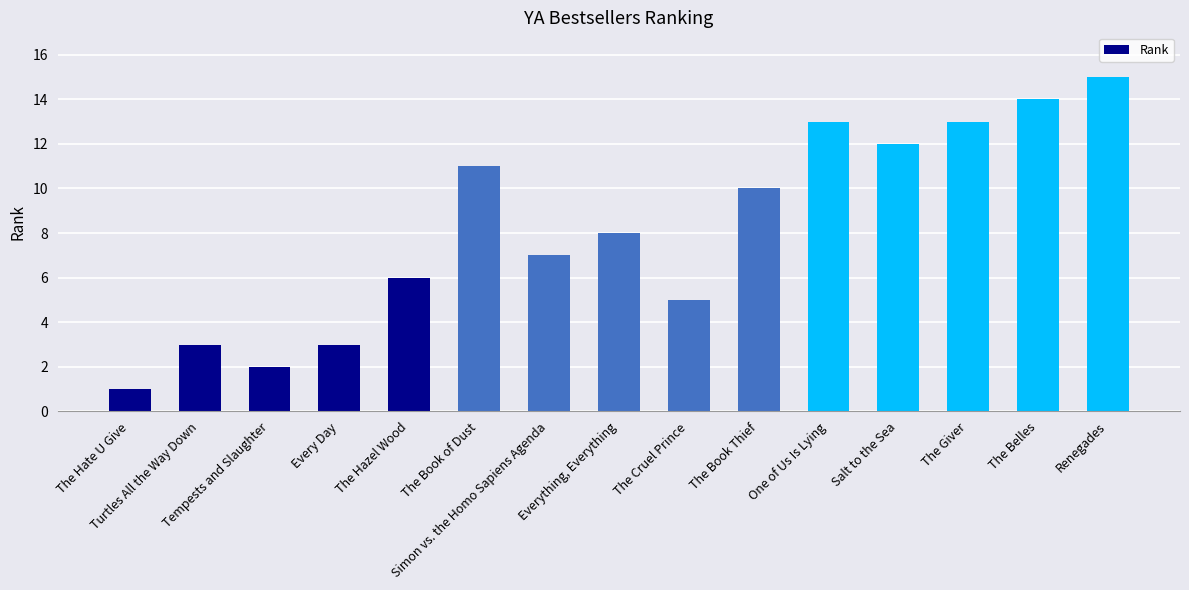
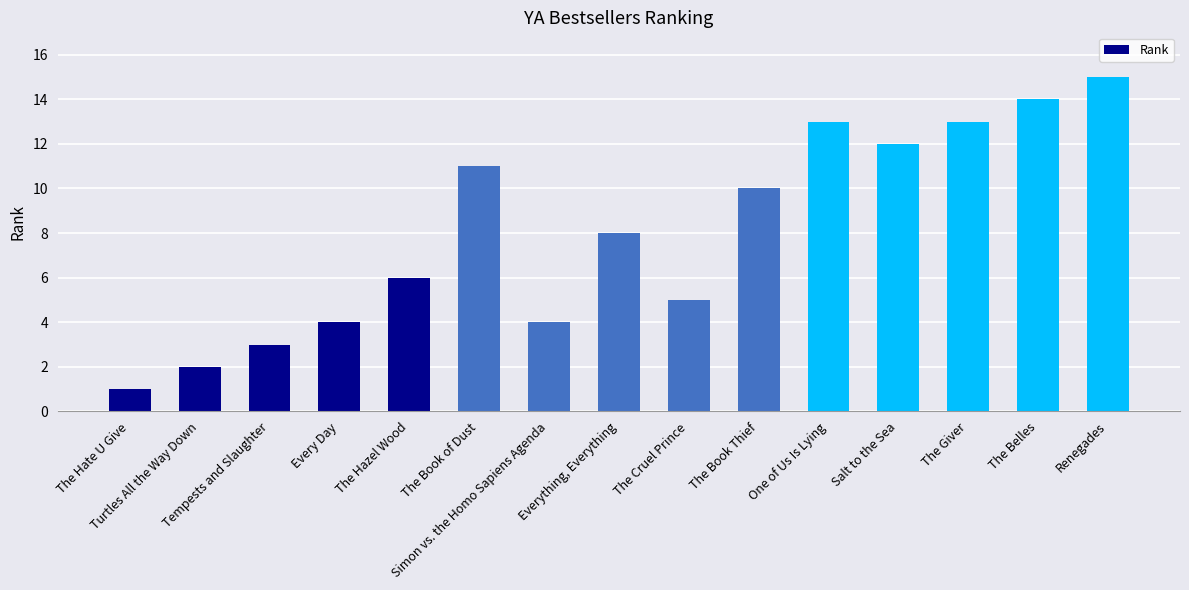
  {
    "The Hate U Give": 1,
-   "Turtles All the Way Down": 3,
-   "Tempests and Slaughter": 2,
-   "Every Day": 3,
+   "Turtles All the Way Down": 2,
+   "Tempests and Slaughter": 3,
+   "Every Day": 4,
    "The Hazel Wood": 6,
    "The Book of Dust": 11,
-   "Simon vs. the Homo Sapiens Agenda": 7,
+   "Simon vs. the Homo Sapiens Agenda": 4,
    "Everything, Everything": 8,
    "The Cruel Prince": 5,
    "The Book Thief": 10,
    "One of Us Is Lying": 13,
    "Salt to the Sea": 12,
    "The Giver": 13,
    "The Belles": 14,
    "Renegades": 15
  }
